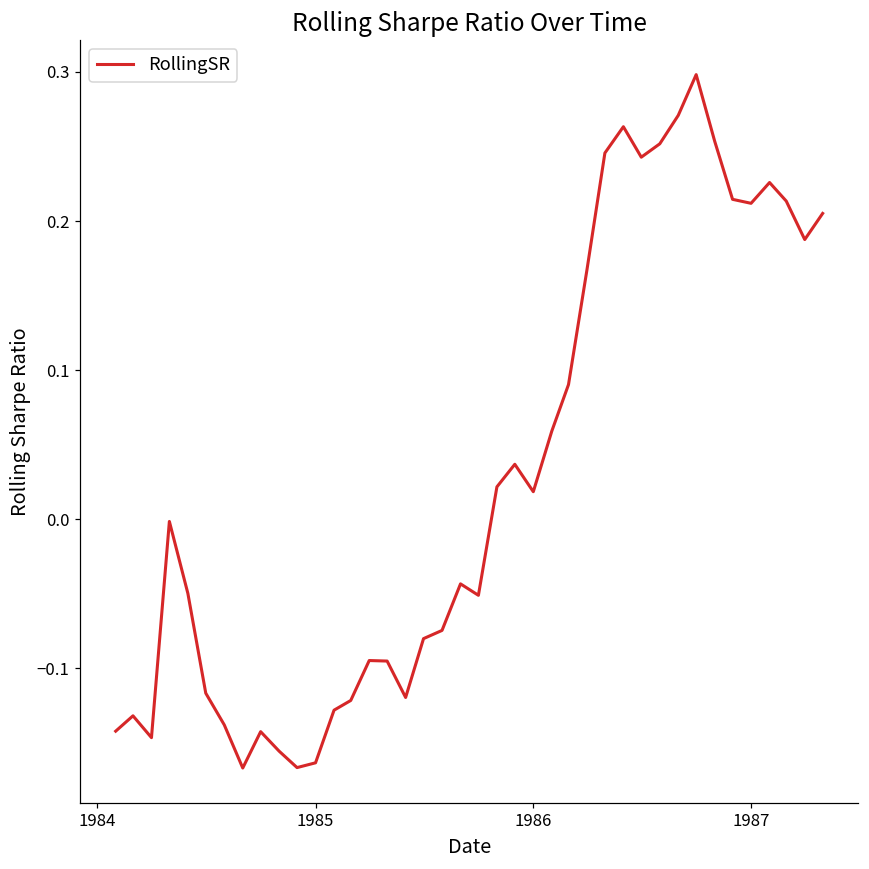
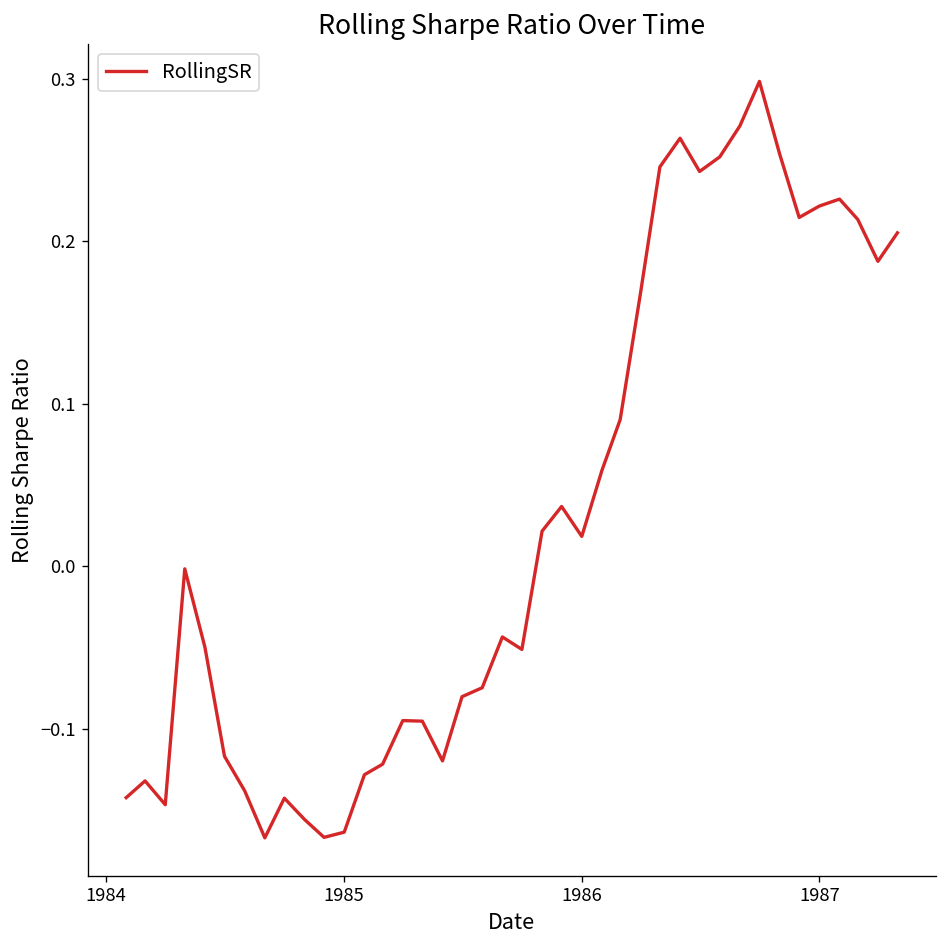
  {
    "1985": -0.163,
    "1986": 0.018,
-   "1987": 0.212
+   "1987": 0.222
  }
